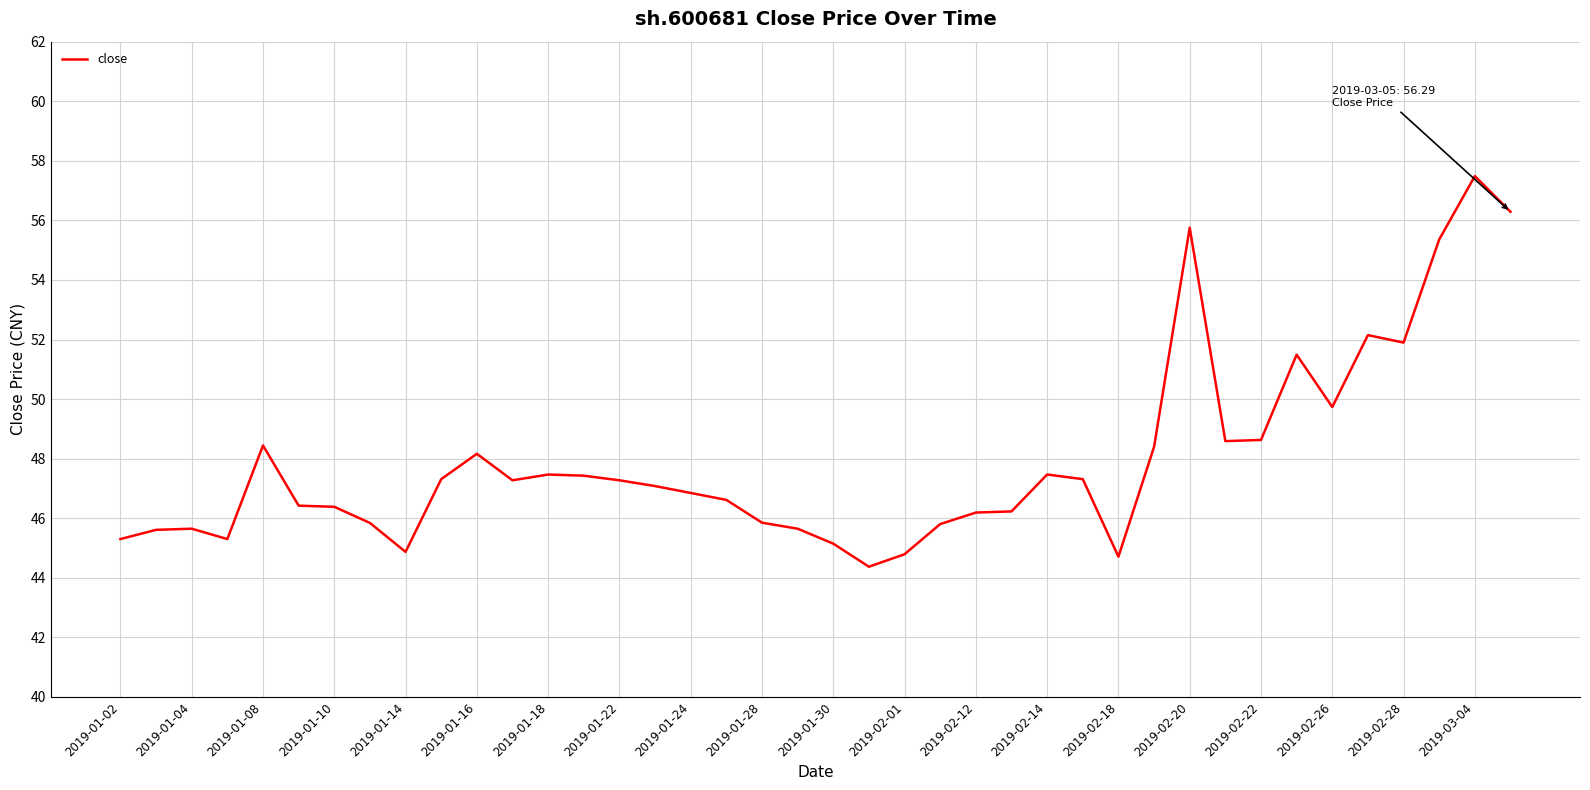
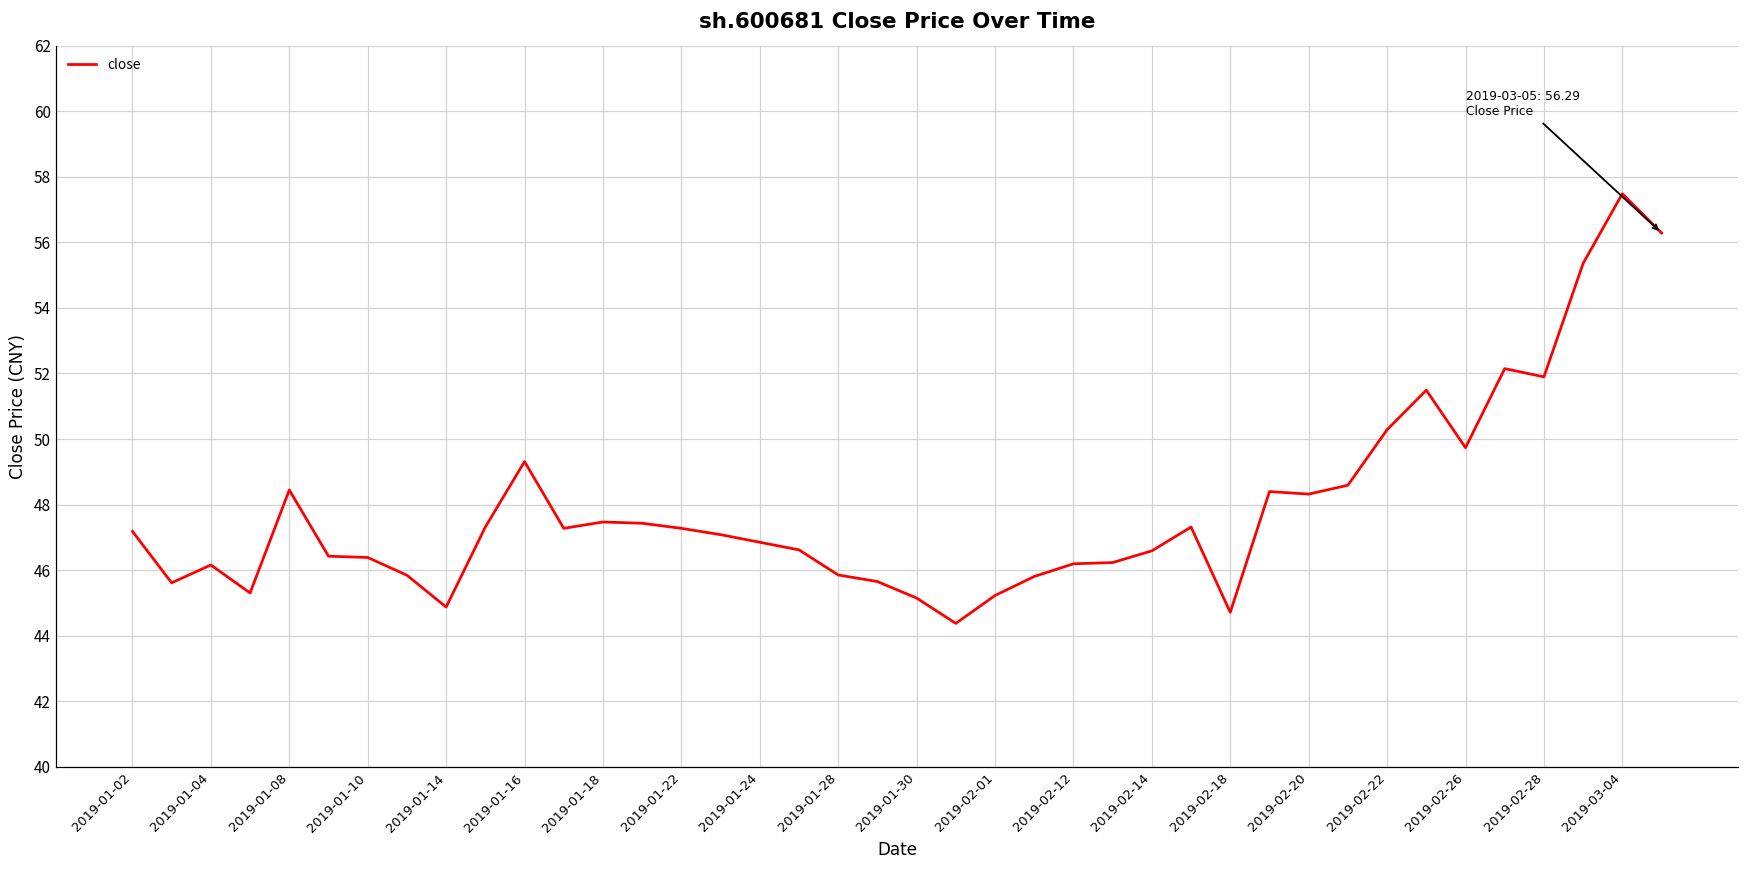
  {
-   "2019-01-02": 45.3,
-   "2019-01-04": 45.6,
+   "2019-01-02": 47.2,
+   "2019-01-04": 46.2,
    "2019-01-08": 48.4,
    "2019-01-10": 46.4,
    "2019-01-14": 44.9,
-   "2019-01-16": 48.2,
+   "2019-01-16": 49.3,
    "2019-01-18": 47.5,
    "2019-01-22": 47.3,
    "2019-01-24": 46.8,
    "2019-01-28": 45.9,
    "2019-01-30": 45.1,
-   "2019-02-01": 44.8,
+   "2019-02-01": 45.2,
    "2019-02-12": 46.2,
-   "2019-02-14": 47.5,
+   "2019-02-14": 46.6,
    "2019-02-18": 44.7,
-   "2019-02-20": 55.8,
-   "2019-02-22": 48.6,
+   "2019-02-20": 48.3,
+   "2019-02-22": 50.3,
    "2019-02-26": 49.7,
    "2019-02-28": 51.9
  }
